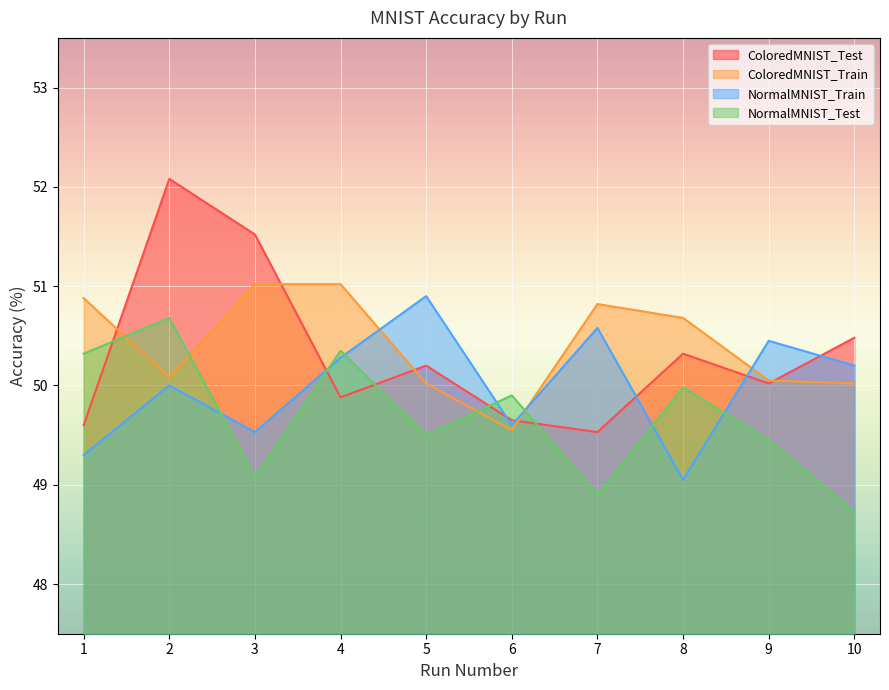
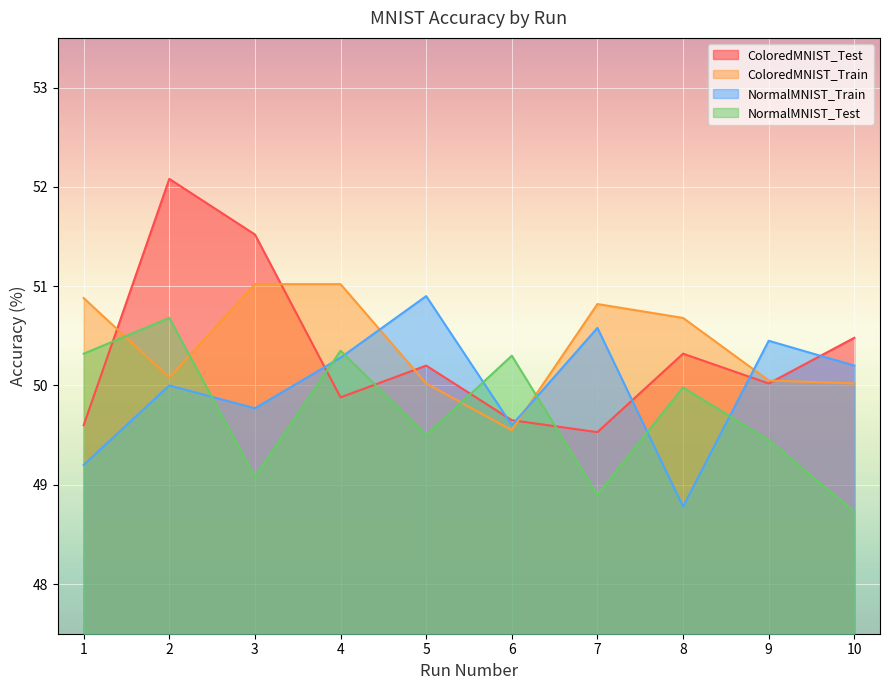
  {
    "ColoredMNIST_Test": {
      "1": 49.6,
      "2": 52.1,
      "3": 51.5,
      "4": 49.9,
      "5": 50.2,
      "6": 49.7,
      "7": 49.5,
      "8": 50.3,
      "9": 50.0,
      "10": 50.5
    },
    "ColoredMNIST_Train": {
      "1": 50.9,
      "2": 50.1,
      "3": 51.0,
      "4": 51.0,
      "5": 50.0,
      "6": 49.6,
      "7": 50.8,
      "8": 50.7,
      "9": 50.1,
      "10": 50.0
    },
    "NormalMNIST_Train": {
-     "1": 49.3,
+     "1": 49.2,
      "2": 50.0,
-     "3": 49.5,
+     "3": 49.8,
      "4": 50.3,
      "5": 50.9,
      "6": 49.6,
      "7": 50.6,
-     "8": 49.1,
+     "8": 48.8,
      "9": 50.5,
      "10": 50.2
    },
    "NormalMNIST_Test": {
      "1": 50.3,
      "2": 50.7,
      "3": 49.1,
      "4": 50.4,
      "5": 49.5,
-     "6": 49.9,
+     "6": 50.3,
      "7": 48.9,
      "8": 50.0,
      "9": 49.5,
      "10": 48.7
    }
  }
